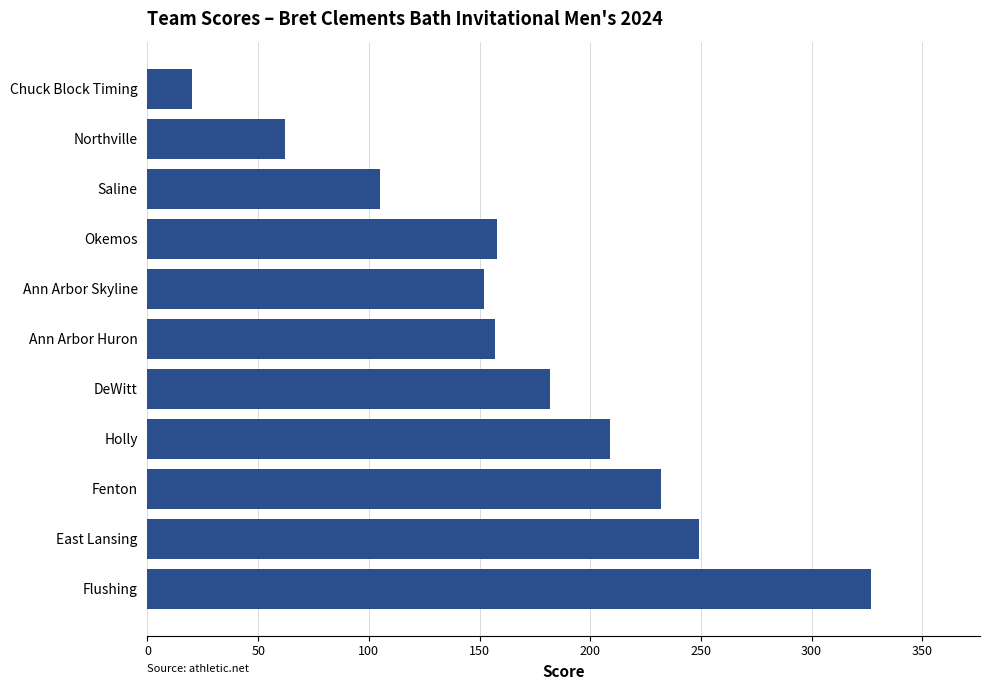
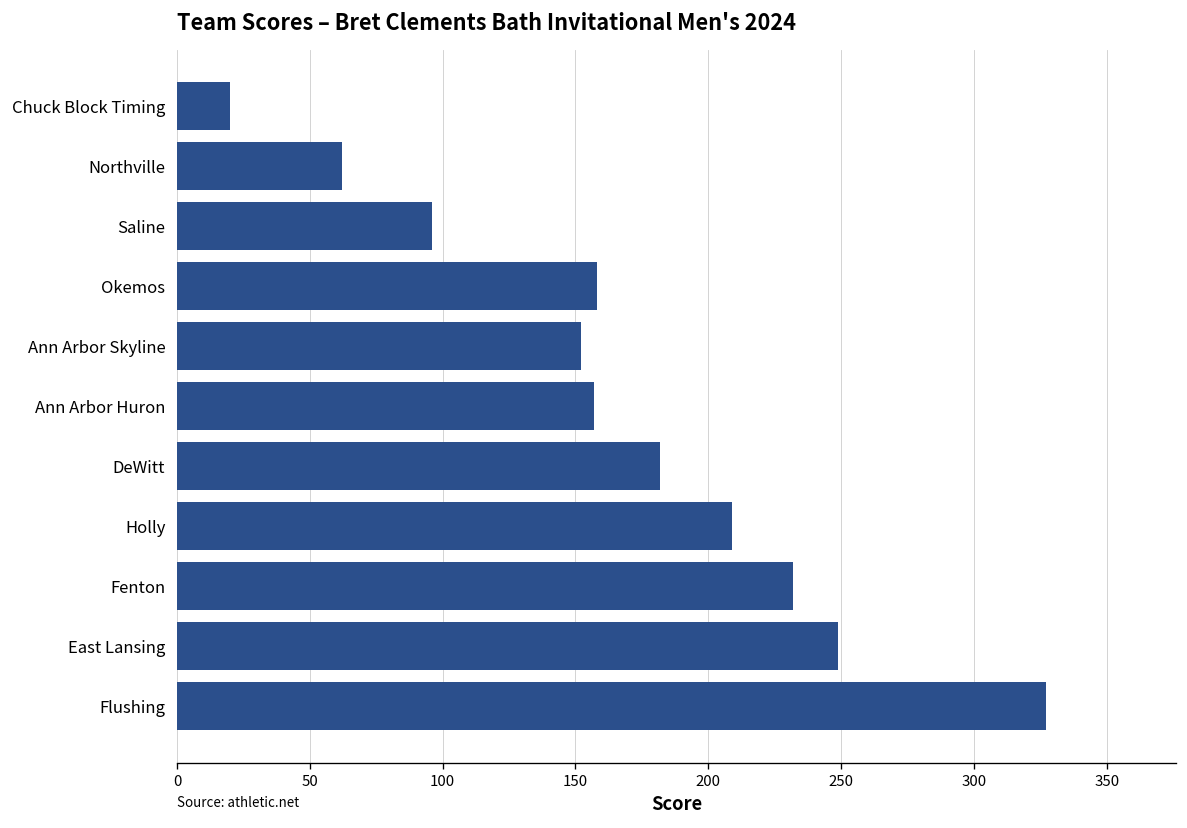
  {
    "Chuck Block Timing": 20,
    "Northville": 62,
-   "Saline": 105,
+   "Saline": 96,
    "Okemos": 158,
    "Ann Arbor Skyline": 152,
    "Ann Arbor Huron": 157,
    "DeWitt": 182,
    "Holly": 209,
    "Fenton": 232,
    "East Lansing": 249,
    "Flushing": 327
  }
